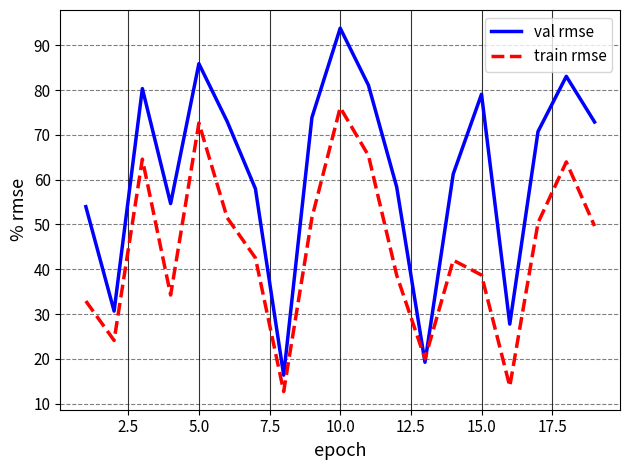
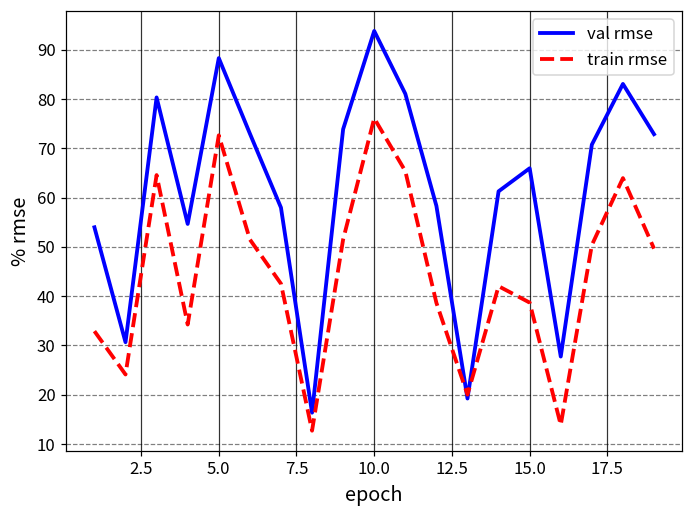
  {
    "val rmse": {
-     "5.0": 86,
+     "5.0": 88,
      "10.0": 94,
-     "15.0": 79
+     "15.0": 66
    },
    "train rmse": {
      "5.0": 73,
      "10.0": 76,
      "15.0": 39
    }
  }
